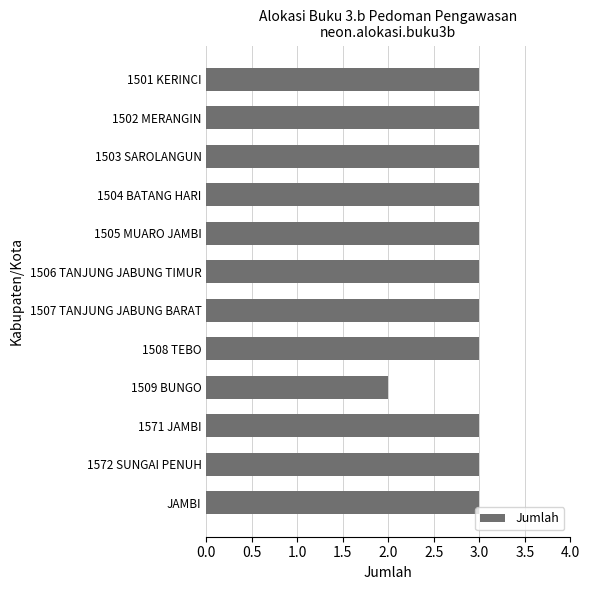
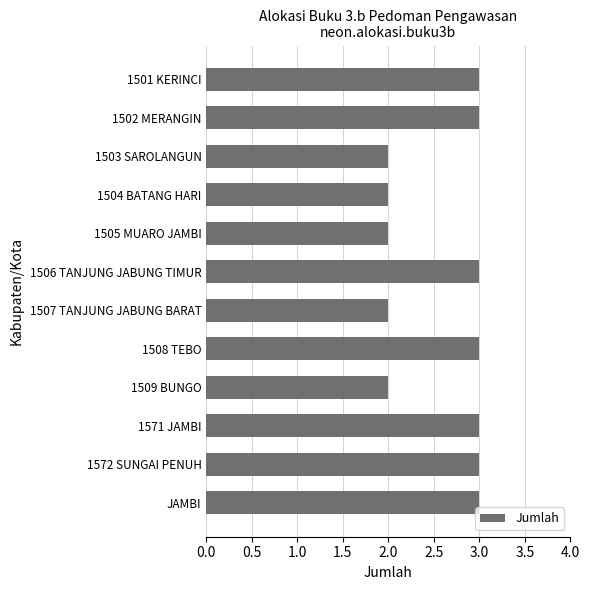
  {
    "1501 KERINCI": 3,
    "1502 MERANGIN": 3,
-   "1503 SAROLANGUN": 3,
-   "1504 BATANG HARI": 3,
-   "1505 MUARO JAMBI": 3,
+   "1503 SAROLANGUN": 2,
+   "1504 BATANG HARI": 2,
+   "1505 MUARO JAMBI": 2,
    "1506 TANJUNG JABUNG TIMUR": 3,
-   "1507 TANJUNG JABUNG BARAT": 3,
+   "1507 TANJUNG JABUNG BARAT": 2,
    "1508 TEBO": 3,
    "1509 BUNGO": 2,
    "1571 JAMBI": 3,
    "1572 SUNGAI PENUH": 3,
    "JAMBI": 3
  }
